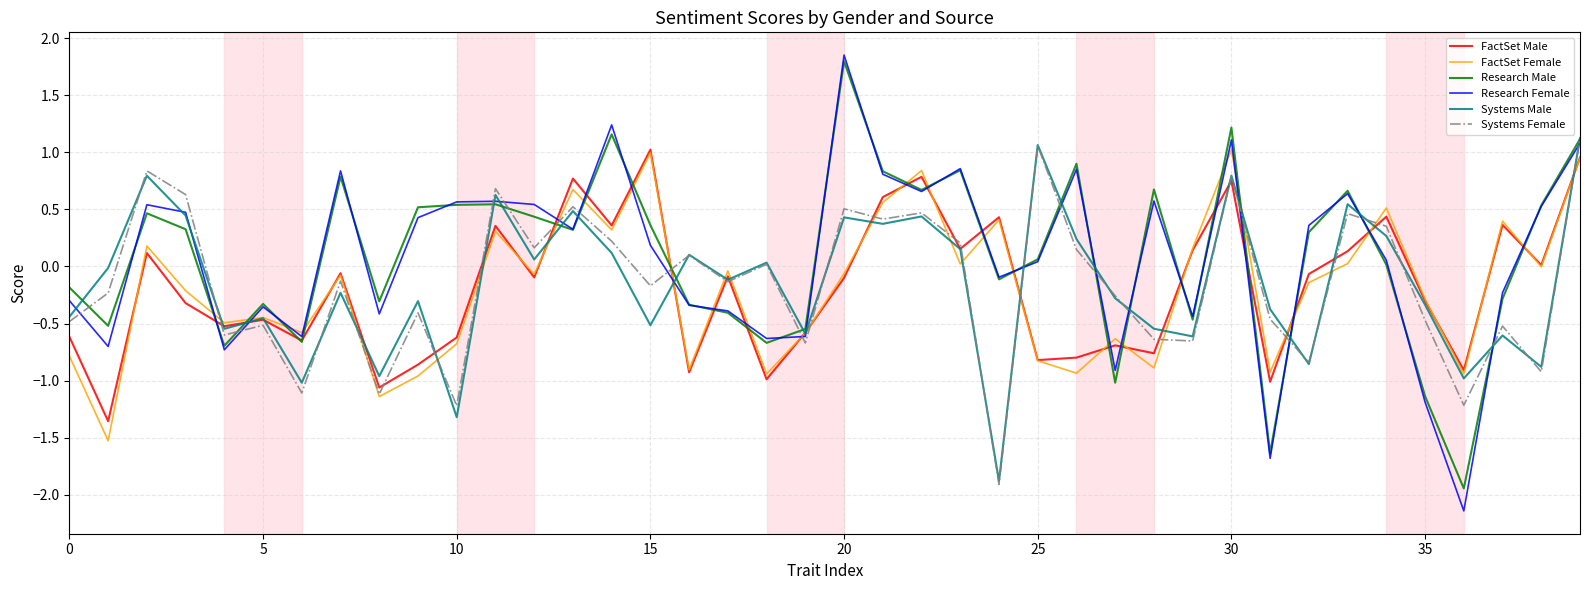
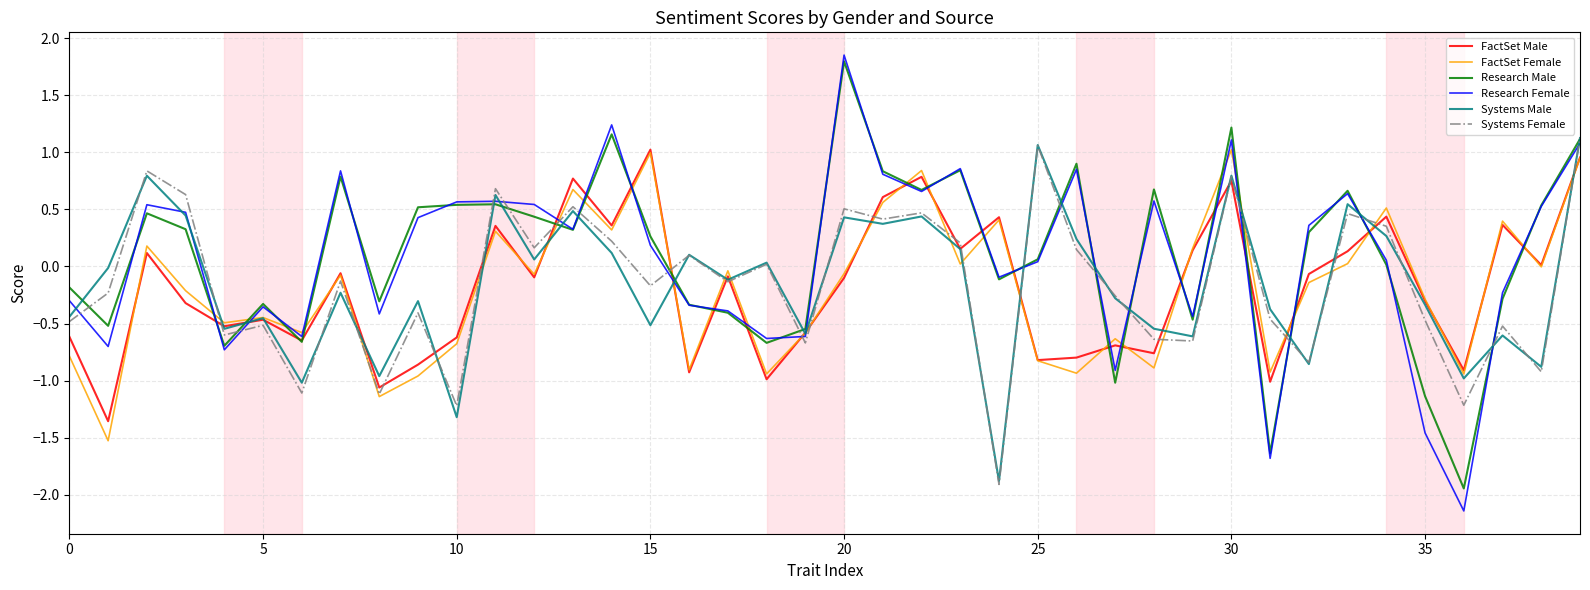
  {
    "FactSet Male": {
      "0": -0.62,
      "10": -0.62,
      "15": 1.02,
      "20": -0.10,
      "30": 0.75
    },
    "FactSet Female": {
      "0": -0.79,
      "10": -0.68,
      "15": 1.00,
      "20": -0.06,
      "30": 1.02
    },
    "Research Male": {
      "0": -0.18,
      "5": -0.33,
      "10": 0.54,
-     "15": 0.36,
+     "15": 0.26,
      "20": 1.80,
      "30": 1.22,
      "35": -1.14
    },
    "Research Female": {
      "0": -0.30,
      "5": -0.35,
      "10": 0.57,
      "15": 0.19,
      "20": 1.85,
      "30": 1.11,
-     "35": -1.19
+     "35": -1.46
    },
    "Systems Male": {
      "0": -0.44,
      "10": -1.32,
      "15": -0.51,
      "20": 0.43,
      "35": -0.34
    },
    "Systems Female": {
      "0": -0.48,
      "5": -0.52,
      "10": -1.22,
      "15": -0.17,
      "20": 0.51,
      "35": -0.47
    }
  }
